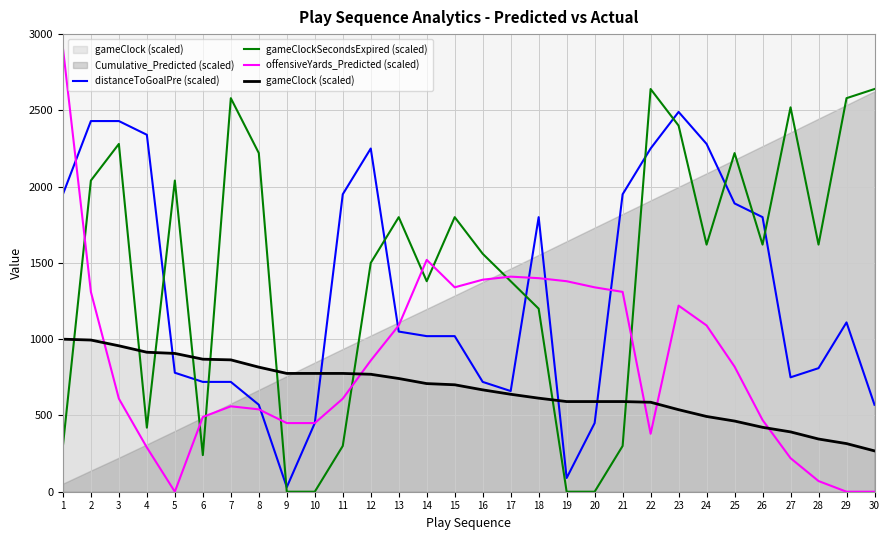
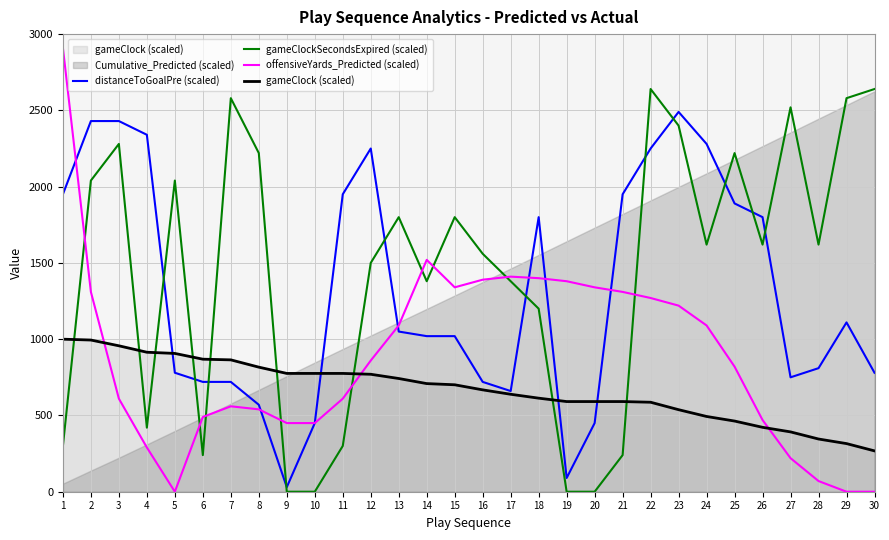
  {
    "distanceToGoalPre (scaled)": {
      "1": 1950,
      "2": 2430,
      "3": 2430,
      "4": 2340,
      "5": 780,
      "6": 720,
      "7": 720,
      "8": 570,
      "9": 30,
      "11": 1950,
      "12": 2250,
      "13": 1050,
      "14": 1020,
      "15": 1020,
      "16": 720,
      "17": 660,
      "18": 1800,
      "19": 90,
      "20": 450,
      "21": 1950,
      "22": 2250,
      "23": 2490,
      "24": 2280,
      "25": 1890,
      "26": 1800,
      "27": 750,
      "28": 810,
      "29": 1110,
-     "30": 570
+     "30": 780
    },
    "gameClockSecondsExpired (scaled)": {
      "1": 300,
      "2": 2040,
      "3": 2280,
      "4": 420,
      "5": 2040,
      "6": 240,
      "7": 2580,
      "8": 2220,
      "9": 0,
      "10": 0,
      "11": 300,
      "12": 1500,
      "13": 1800,
      "14": 1380,
      "15": 1800,
      "16": 1560,
      "17": 1380,
      "18": 1200,
      "19": 0,
      "20": 0,
-     "21": 300,
+     "21": 240,
      "22": 2640,
      "23": 2400,
      "24": 1620,
      "25": 2220,
      "26": 1620,
      "27": 2520,
      "28": 1620,
      "29": 2580
    },
    "offensiveYards_Predicted (scaled)": {
      "1": 2910,
      "2": 1310,
      "3": 610,
      "4": 290,
      "5": 0,
      "7": 560,
      "8": 540,
      "9": 450,
      "11": 610,
      "12": 860,
      "13": 1090,
      "14": 1520,
      "15": 1340,
      "17": 1410,
      "18": 1400,
      "19": 1380,
      "20": 1340,
      "21": 1310,
-     "22": 380,
+     "22": 1270,
      "23": 1220,
      "24": 1090,
      "25": 820,
      "26": 470,
      "27": 220,
      "28": 70,
      "29": 0,
      "30": 0
    }
  }
